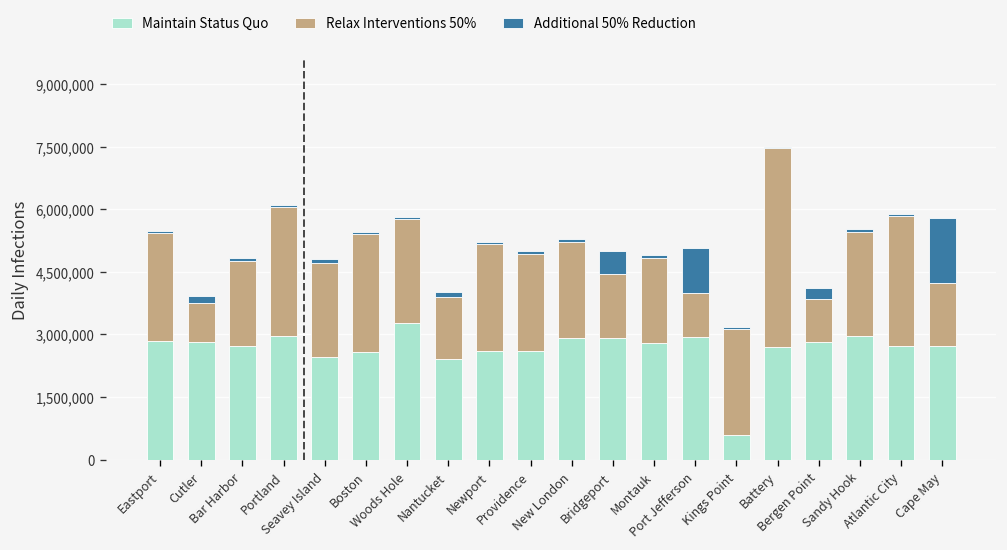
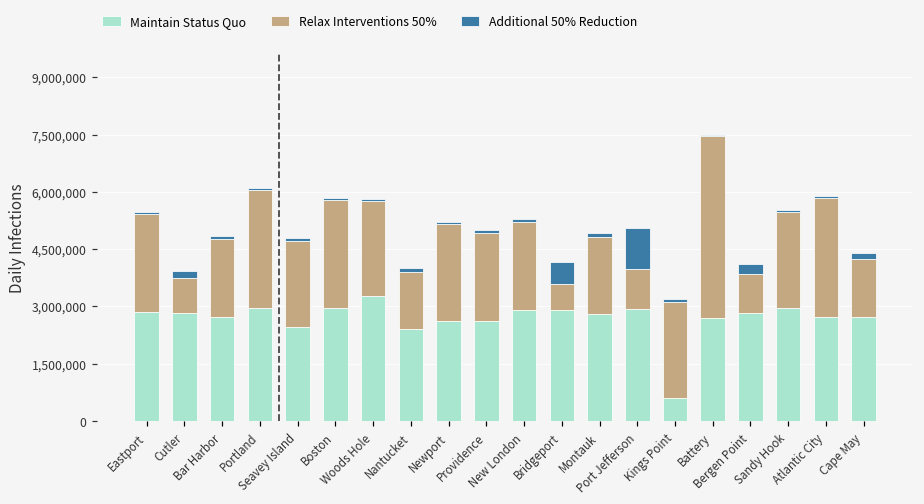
  {
    "Maintain Status Quo": {
      "Eastport": "2,900,000",
      "Cutler": "2,800,000",
      "Bar Harbor": "2,700,000",
      "Portland": "3,000,000",
      "Seavey Island": "2,500,000",
-     "Boston": "2,600,000",
+     "Boston": "3,000,000",
      "Woods Hole": "3,300,000",
      "Nantucket": "2,400,000",
      "Newport": "2,600,000",
      "Providence": "2,600,000",
      "New London": "2,900,000",
      "Bridgeport": "2,900,000",
      "Montauk": "2,800,000",
      "Port Jefferson": "2,900,000",
      "Kings Point": "600,000",
      "Battery": "2,700,000",
      "Bergen Point": "2,800,000",
      "Sandy Hook": "3,000,000",
      "Atlantic City": "2,700,000",
      "Cape May": "2,700,000"
    },
    "Relax Interventions 50%": {
      "Eastport": "2,600,000",
      "Cutler": "900,000",
      "Bar Harbor": "2,000,000",
      "Portland": "3,100,000",
      "Seavey Island": "2,300,000",
      "Boston": "2,800,000",
      "Woods Hole": "2,500,000",
      "Nantucket": "1,500,000",
      "Newport": "2,600,000",
      "Providence": "2,300,000",
      "New London": "2,300,000",
-     "Bridgeport": "1,500,000",
+     "Bridgeport": "700,000",
      "Montauk": "2,000,000",
      "Port Jefferson": "1,100,000",
      "Kings Point": "2,500,000",
      "Battery": "4,800,000",
      "Bergen Point": "1,000,000",
      "Sandy Hook": "2,500,000",
      "Atlantic City": "3,100,000",
      "Cape May": "1,500,000"
    },
    "Additional 50% Reduction": {
      "Cutler": "200,000",
      "Seavey Island": "100,000",
      "Nantucket": "100,000",
      "Providence": "100,000",
      "Bridgeport": "600,000",
      "Montauk": "100,000",
      "Port Jefferson": "1,100,000",
      "Bergen Point": "300,000",
-     "Cape May": "1,600,000"
+     "Cape May": "200,000"
    }
  }
